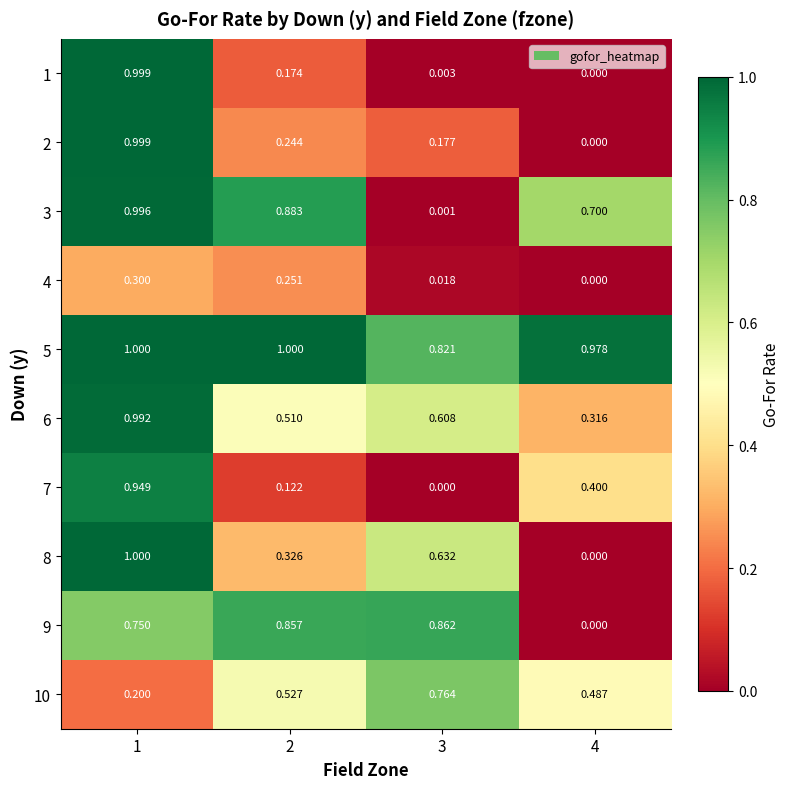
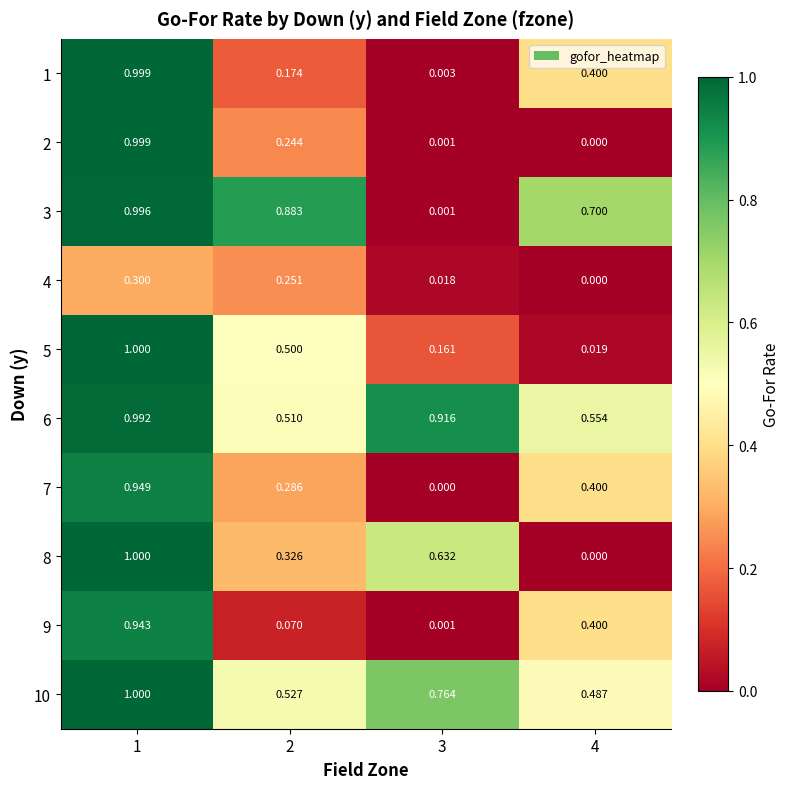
  {
    "1": {
      "1": 0.999,
      "2": 0.174,
      "3": 0.003,
-     "4": 0.000
+     "4": 0.400
    },
    "2": {
      "1": 0.999,
      "2": 0.244,
-     "3": 0.177,
+     "3": 0.001,
      "4": 0.000
    },
    "3": {
      "1": 0.996,
      "2": 0.883,
      "3": 0.001,
      "4": 0.700
    },
    "4": {
      "1": 0.300,
      "2": 0.251,
      "3": 0.018,
      "4": 0.000
    },
    "5": {
      "1": 1.000,
-     "2": 1.000,
-     "3": 0.821,
-     "4": 0.978
+     "2": 0.500,
+     "3": 0.161,
+     "4": 0.019
    },
    "6": {
      "1": 0.992,
      "2": 0.510,
-     "3": 0.608,
-     "4": 0.316
+     "3": 0.916,
+     "4": 0.554
    },
    "7": {
      "1": 0.949,
-     "2": 0.122,
+     "2": 0.286,
      "3": 0.000,
      "4": 0.400
    },
    "8": {
      "1": 1.000,
      "2": 0.326,
      "3": 0.632,
      "4": 0.000
    },
    "9": {
-     "1": 0.750,
-     "2": 0.857,
-     "3": 0.862,
-     "4": 0.000
+     "1": 0.943,
+     "2": 0.070,
+     "3": 0.001,
+     "4": 0.400
    },
    "10": {
-     "1": 0.200,
+     "1": 1.000,
      "2": 0.527,
      "3": 0.764,
      "4": 0.487
    }
  }
